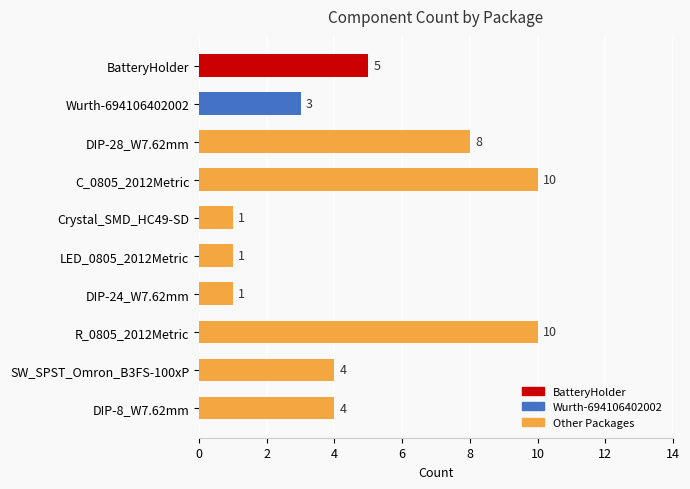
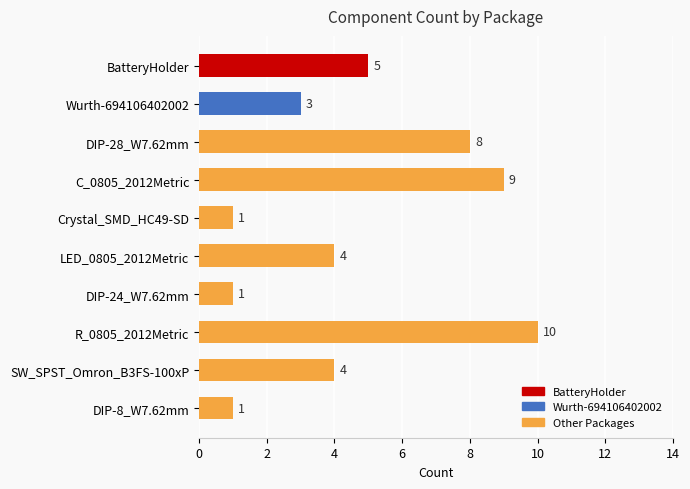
  {
    "BatteryHolder": 5,
    "Wurth-694106402002": 3,
    "DIP-28_W7.62mm": 8,
-   "C_0805_2012Metric": 10,
+   "C_0805_2012Metric": 9,
    "Crystal_SMD_HC49-SD": 1,
-   "LED_0805_2012Metric": 1,
+   "LED_0805_2012Metric": 4,
    "DIP-24_W7.62mm": 1,
    "R_0805_2012Metric": 10,
    "SW_SPST_Omron_B3FS-100xP": 4,
-   "DIP-8_W7.62mm": 4
+   "DIP-8_W7.62mm": 1
  }
